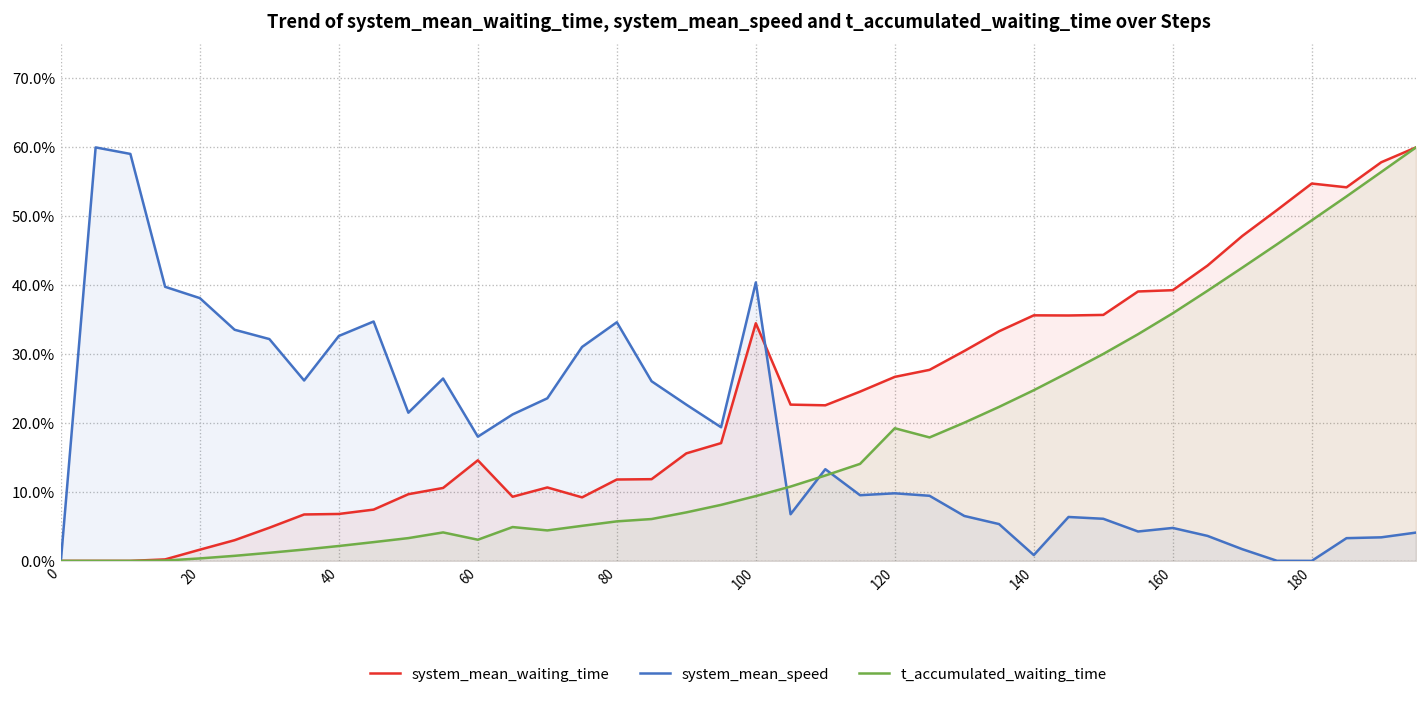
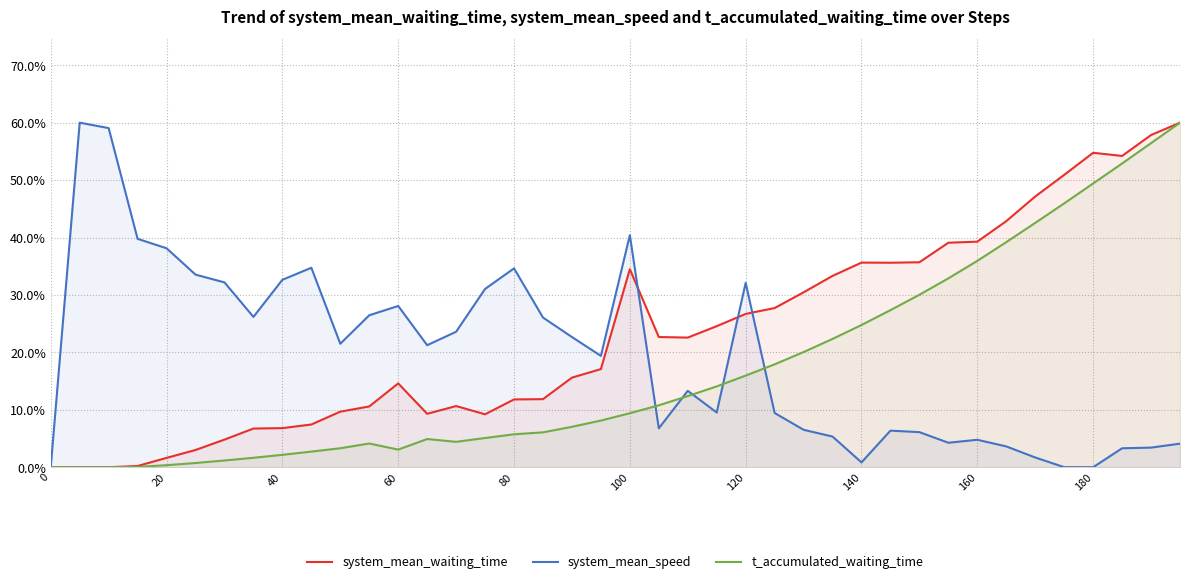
  {
    "system_mean_waiting_time": {
      "20": "2%",
      "40": "7%",
      "60": "15%",
      "80": "12%",
      "100": "34%",
      "120": "27%",
      "140": "36%",
      "160": "39%",
      "180": "55%"
    },
    "system_mean_speed": {
      "20": "38%",
      "40": "33%",
-     "60": "18%",
+     "60": "28%",
      "80": "35%",
      "100": "40%",
-     "120": "10%",
+     "120": "32%",
      "140": "1%",
      "160": "5%",
      "180": "0%"
    },
    "t_accumulated_waiting_time": {
      "20": "0%",
      "40": "2%",
      "60": "3%",
      "80": "6%",
      "100": "9%",
-     "120": "19%",
+     "120": "16%",
      "140": "25%",
      "160": "36%",
      "180": "49%"
    }
  }
